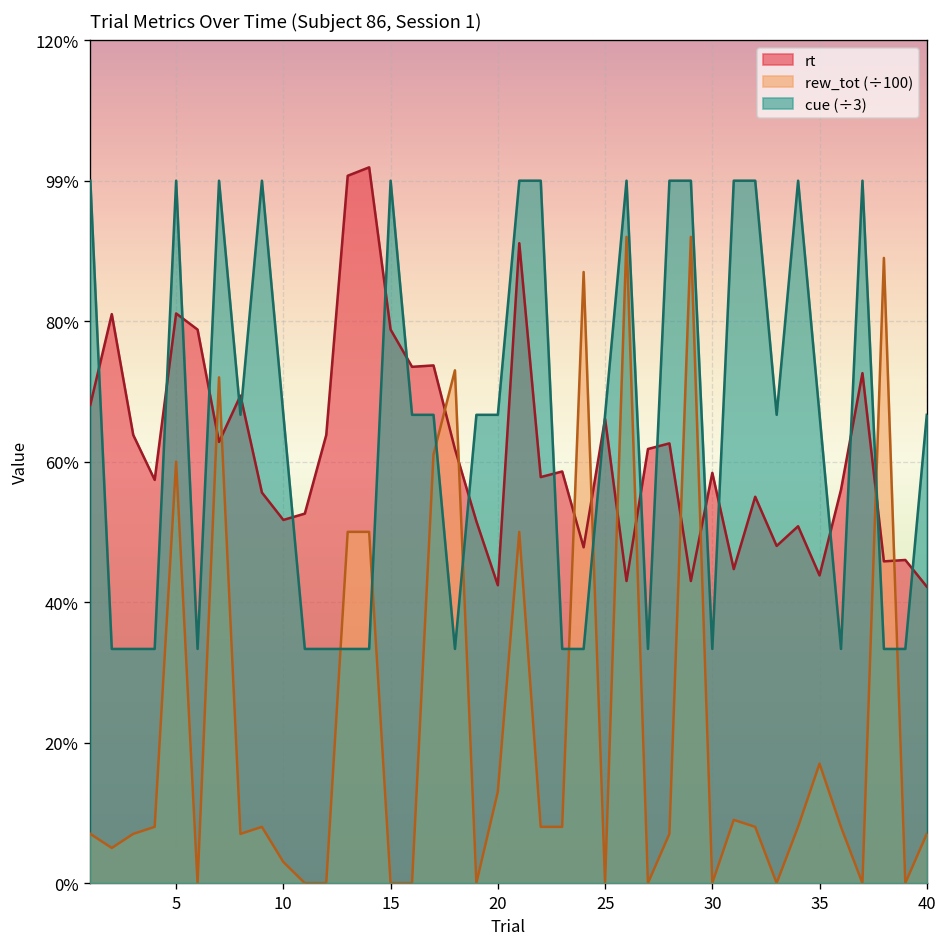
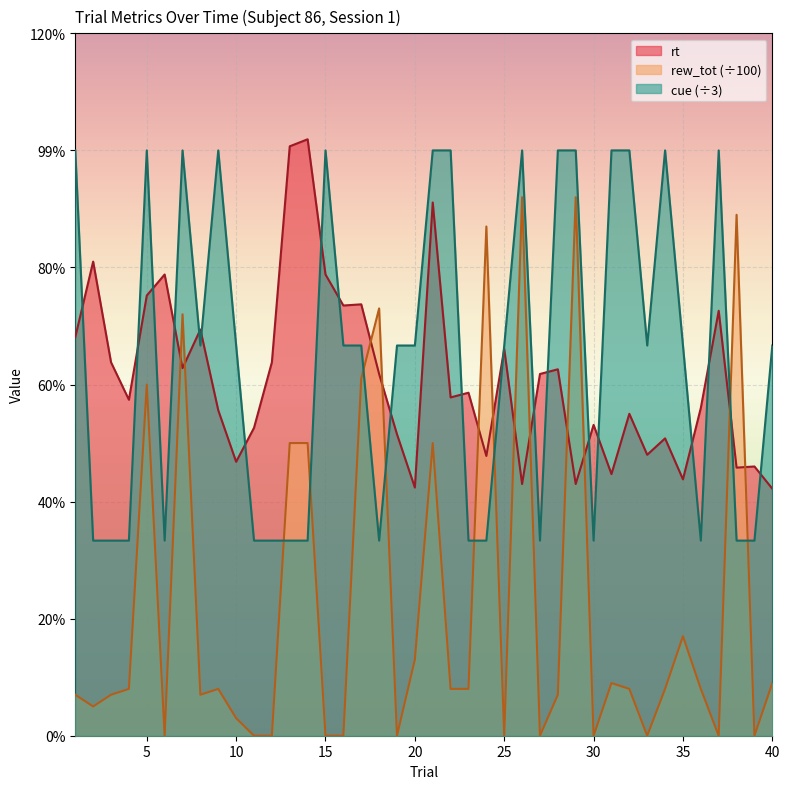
  {
    "rt": {
-     "5": "81%",
-     "10": "52%",
+     "5": "75%",
+     "10": "47%",
      "15": "79%",
      "20": "42%",
      "25": "66%",
-     "30": "58%",
+     "30": "53%",
      "35": "44%",
      "40": "42%"
    },
    "rew_tot (÷100)": {
      "5": "60%",
      "10": "3%",
      "15": "0%",
      "20": "13%",
      "25": "0%",
      "30": "0%",
      "35": "17%",
-     "40": "7%"
+     "40": "9%"
    },
    "cue (÷3)": {
      "5": "100%",
      "10": "67%",
      "15": "100%",
      "20": "67%",
      "25": "67%",
      "30": "33%",
      "35": "67%",
      "40": "67%"
    }
  }
